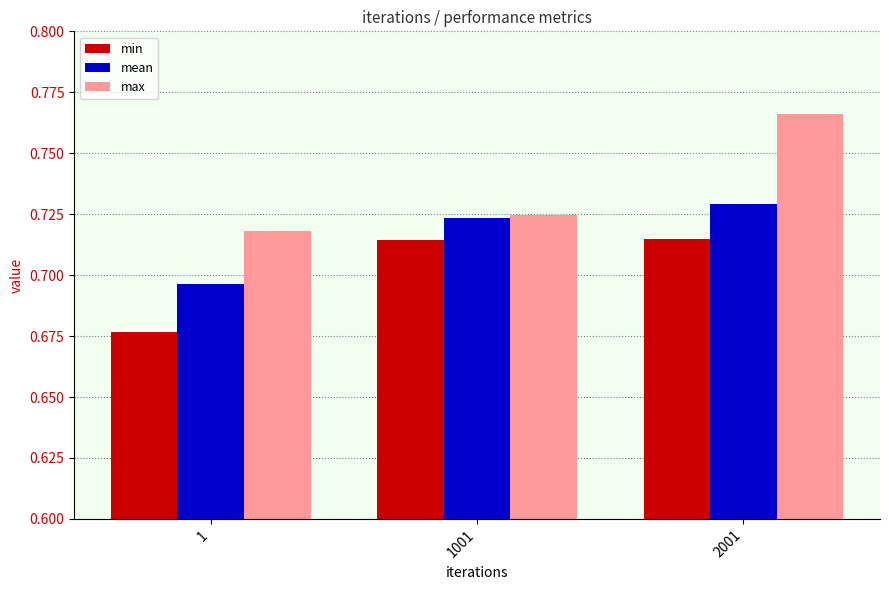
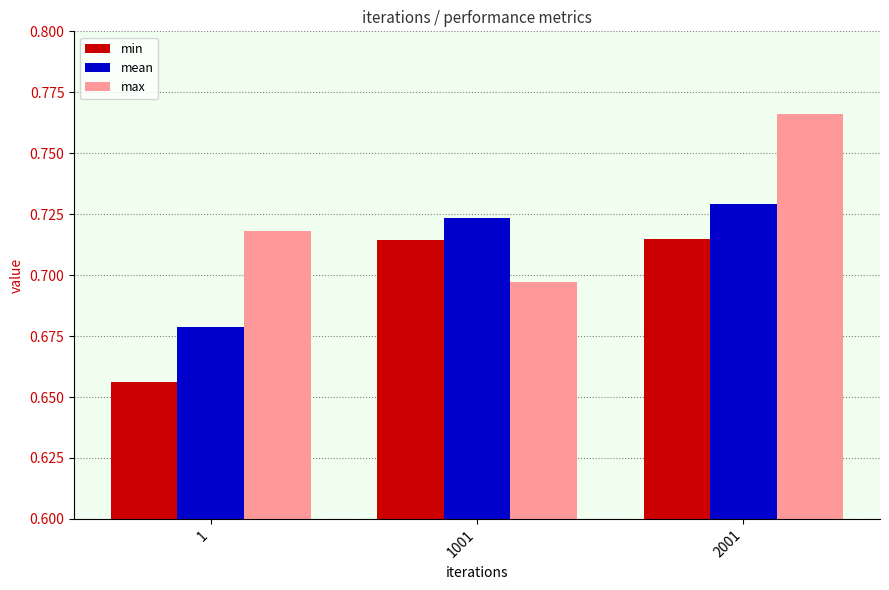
  {
    "min": {
-     "1": 0.677,
+     "1": 0.656,
      "1001": 0.714,
      "2001": 0.715
    },
    "mean": {
-     "1": 0.696,
+     "1": 0.679,
      "1001": 0.723,
      "2001": 0.729
    },
    "max": {
      "1": 0.718,
-     "1001": 0.724,
+     "1001": 0.697,
      "2001": 0.766
    }
  }
